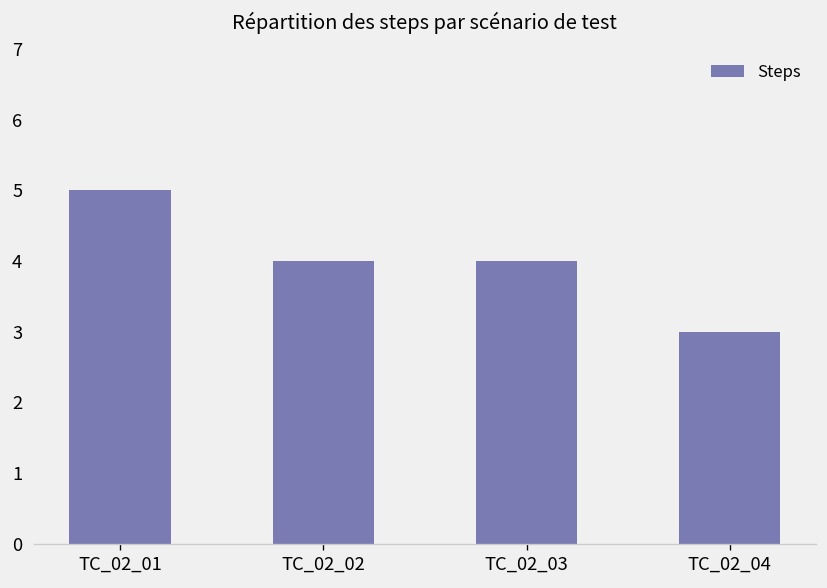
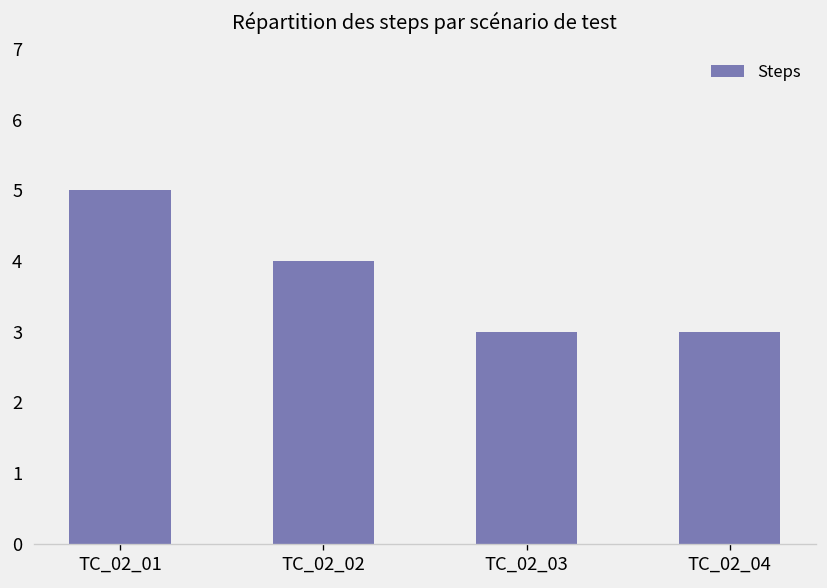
  {
    "TC_02_01": 5,
    "TC_02_02": 4,
-   "TC_02_03": 4,
+   "TC_02_03": 3,
    "TC_02_04": 3
  }
